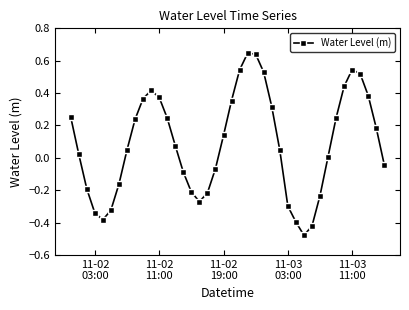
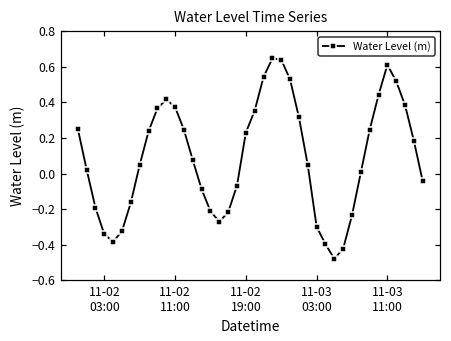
  {
    "11-02 03:00": -0.34,
    "11-02 11:00": 0.37,
-   "11-02 19:00": 0.14,
+   "11-02 19:00": 0.23,
    "11-03 03:00": -0.30,
-   "11-03 11:00": 0.55
+   "11-03 11:00": 0.61
  }
